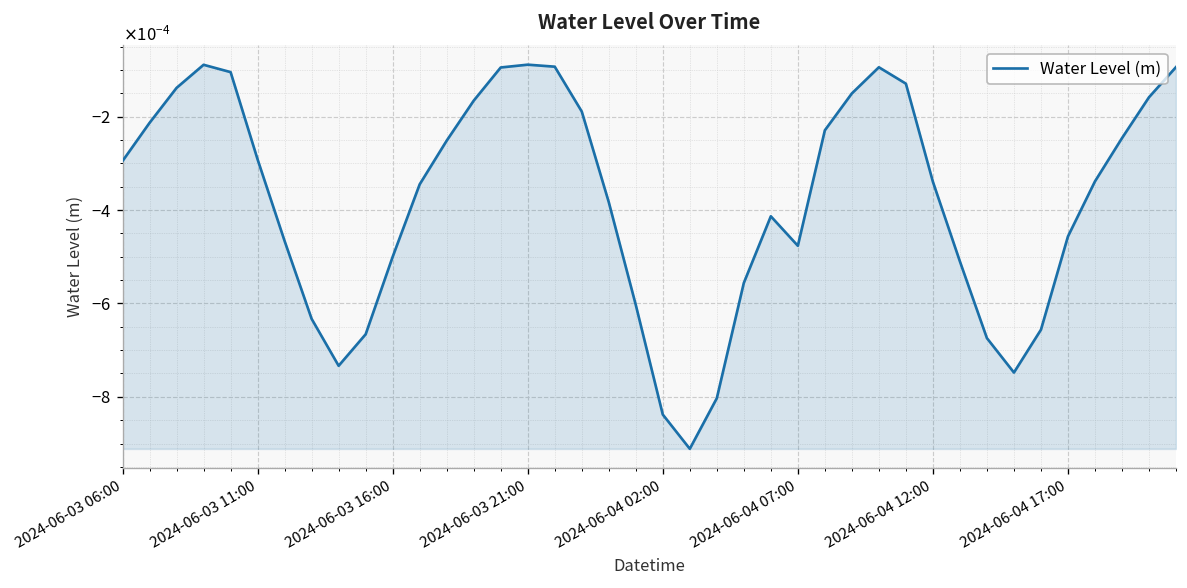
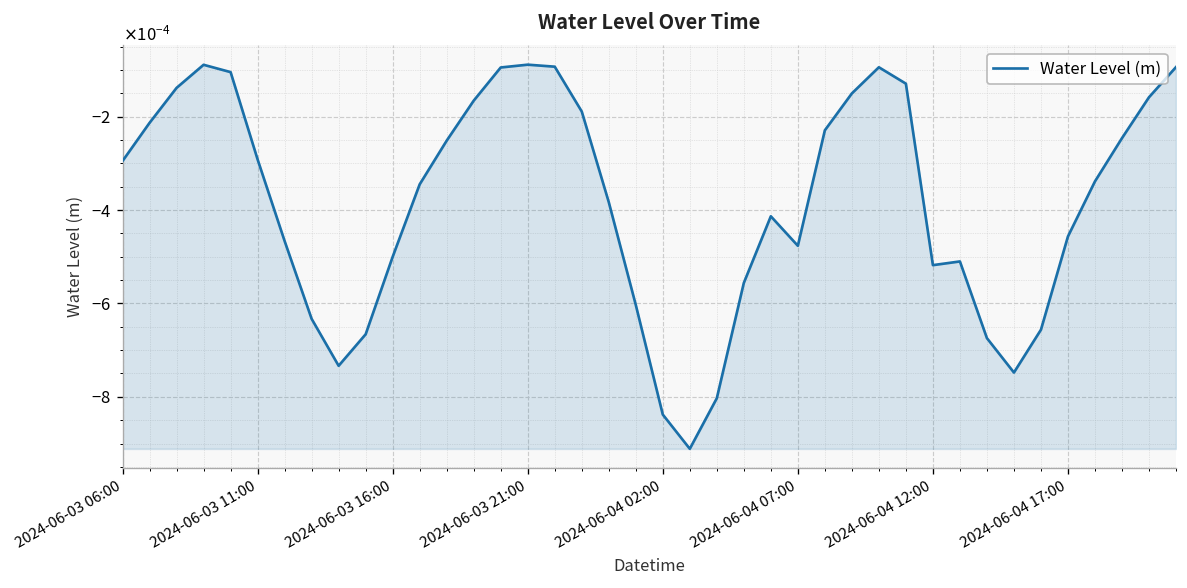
  {
    "2024-06-03 06:00": -0.00029,
    "2024-06-03 11:00": -0.00029,
    "2024-06-03 16:00": -0.00050,
    "2024-06-03 21:00": -0.00009,
    "2024-06-04 02:00": -0.00084,
    "2024-06-04 07:00": -0.00048,
-   "2024-06-04 12:00": -0.00034,
+   "2024-06-04 12:00": -0.00052,
    "2024-06-04 17:00": -0.00046
  }
